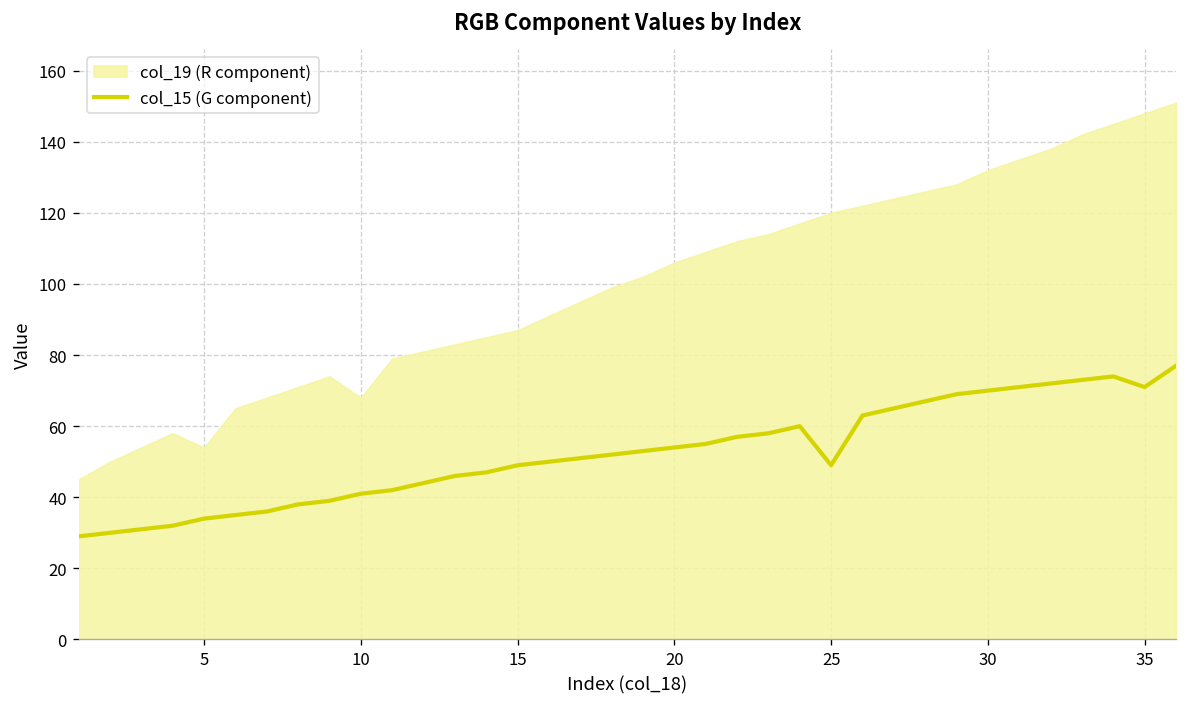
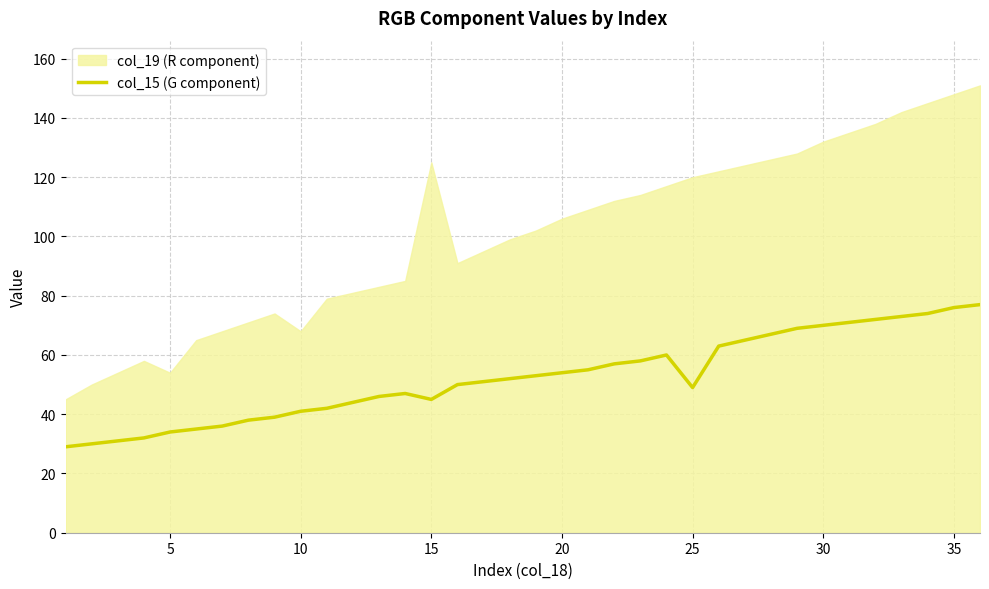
  {
    "col_15 (G component)": {
      "5": 34,
      "10": 41,
-     "15": 49,
+     "15": 45,
      "20": 54,
      "25": 49,
      "30": 70,
-     "35": 71
+     "35": 76
    },
    "col_19 (R component)": {
      "5": 54,
      "10": 68,
-     "15": 87,
+     "15": 125,
      "20": 106,
      "25": 120,
      "30": 132,
      "35": 148
    }
  }
